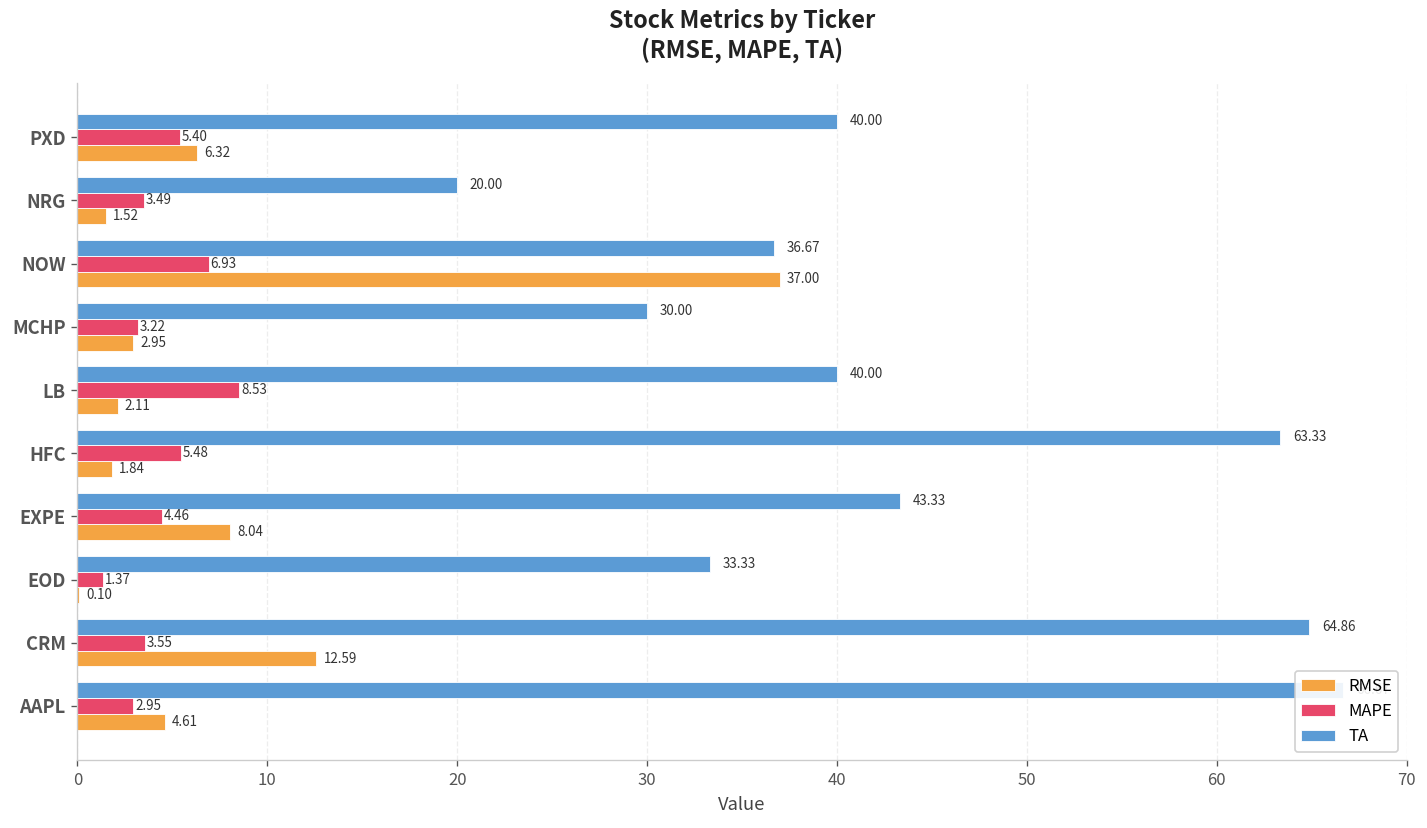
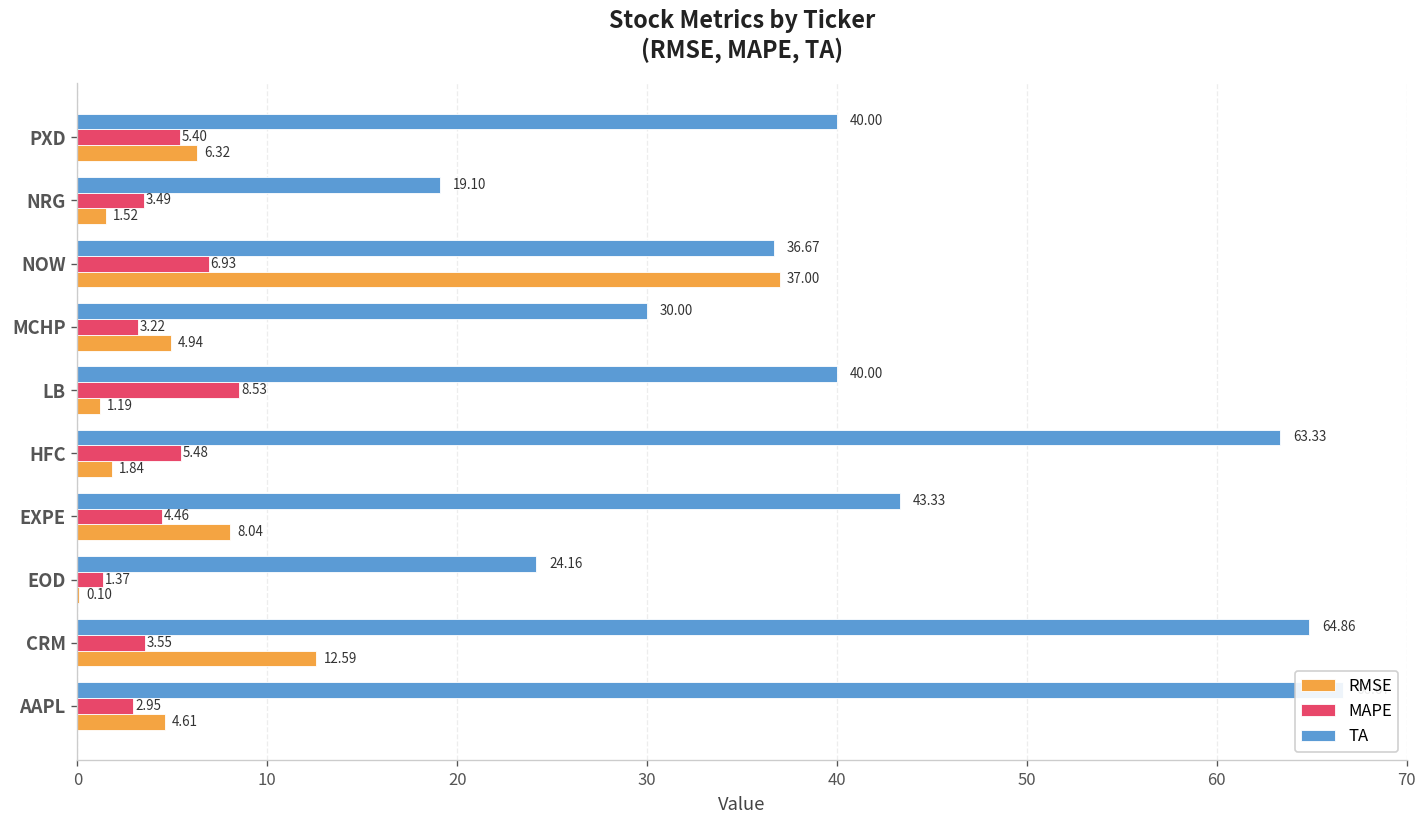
  {
    "RMSE": {
      "PXD": 6.32,
      "NRG": 1.52,
      "NOW": 37.00,
-     "MCHP": 2.95,
-     "LB": 2.11,
+     "MCHP": 4.94,
+     "LB": 1.19,
      "HFC": 1.84,
      "EXPE": 8.04,
      "EOD": 0.10,
      "CRM": 12.59,
      "AAPL": 4.61
    },
    "MAPE": {
      "PXD": 5.40,
      "NRG": 3.49,
      "NOW": 6.93,
      "MCHP": 3.22,
      "LB": 8.53,
      "HFC": 5.48,
      "EXPE": 4.46,
      "EOD": 1.37,
      "CRM": 3.55,
      "AAPL": 2.95
    },
    "TA": {
      "PXD": 40.00,
-     "NRG": 20.00,
+     "NRG": 19.10,
      "NOW": 36.67,
      "MCHP": 30.00,
      "LB": 40.00,
      "HFC": 63.33,
      "EXPE": 43.33,
-     "EOD": 33.33,
+     "EOD": 24.16,
      "CRM": 64.86
    }
  }
